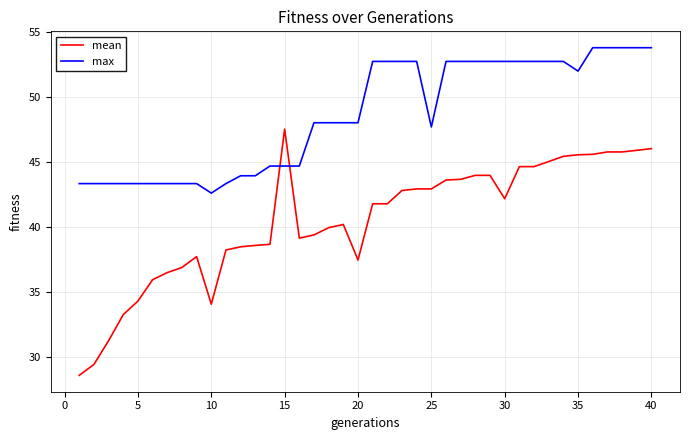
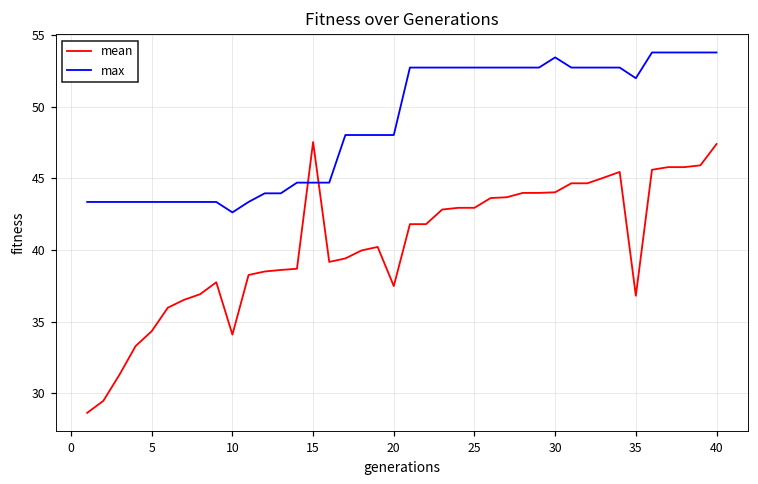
  {
    "mean": {
      "5": 34.3,
      "10": 34.1,
      "15": 47.5,
      "20": 37.5,
      "25": 42.9,
-     "30": 42.2,
-     "35": 45.6,
-     "40": 46.0
+     "30": 44.0,
+     "35": 36.8,
+     "40": 47.4
    },
    "max": {
      "5": 43.4,
      "10": 42.6,
      "15": 44.7,
      "20": 48.0,
-     "25": 47.7,
-     "30": 52.7,
+     "25": 52.7,
+     "30": 53.4,
      "35": 52.0,
      "40": 53.8
    }
  }
